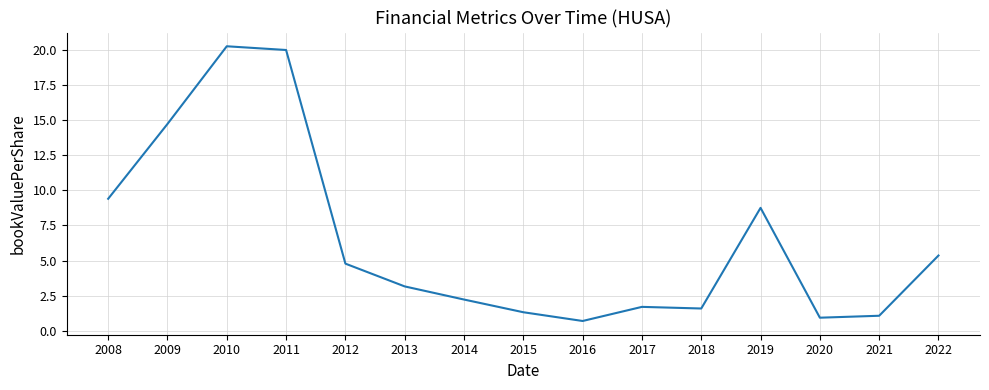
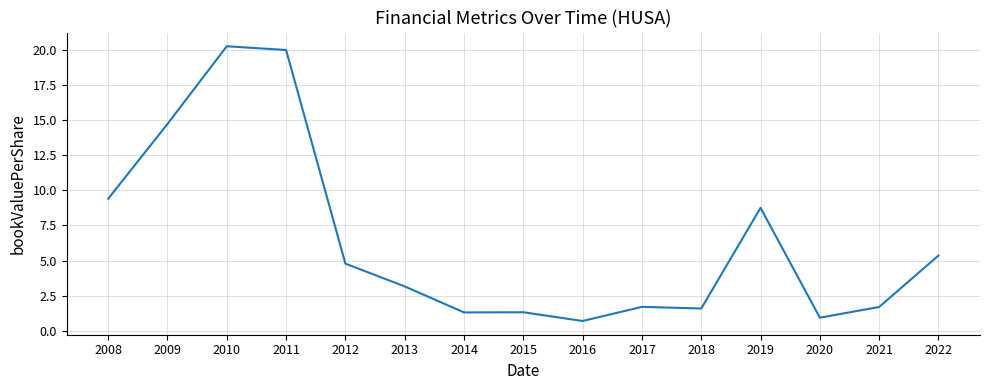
  {
    "2008": 9.4,
    "2009": 14.7,
    "2010": 20.3,
    "2011": 20.0,
    "2012": 4.8,
    "2013": 3.2,
-   "2014": 2.2,
+   "2014": 1.3,
    "2015": 1.3,
    "2016": 0.7,
    "2017": 1.7,
    "2018": 1.6,
    "2019": 8.8,
    "2020": 0.9,
-   "2021": 1.1,
+   "2021": 1.7,
    "2022": 5.4
  }
